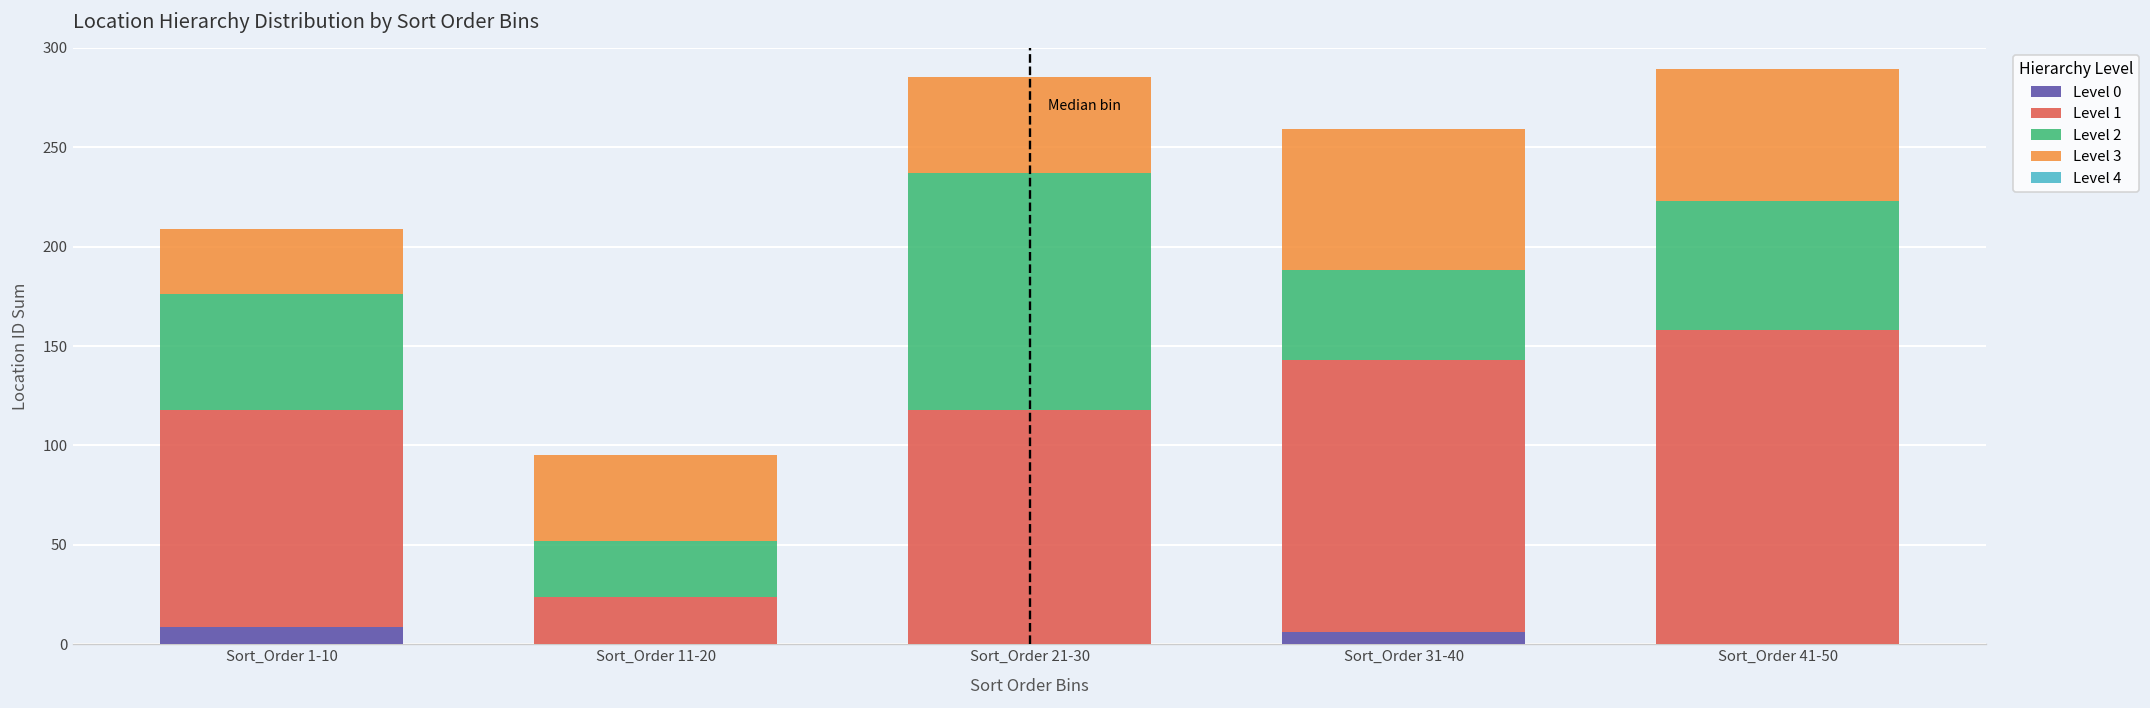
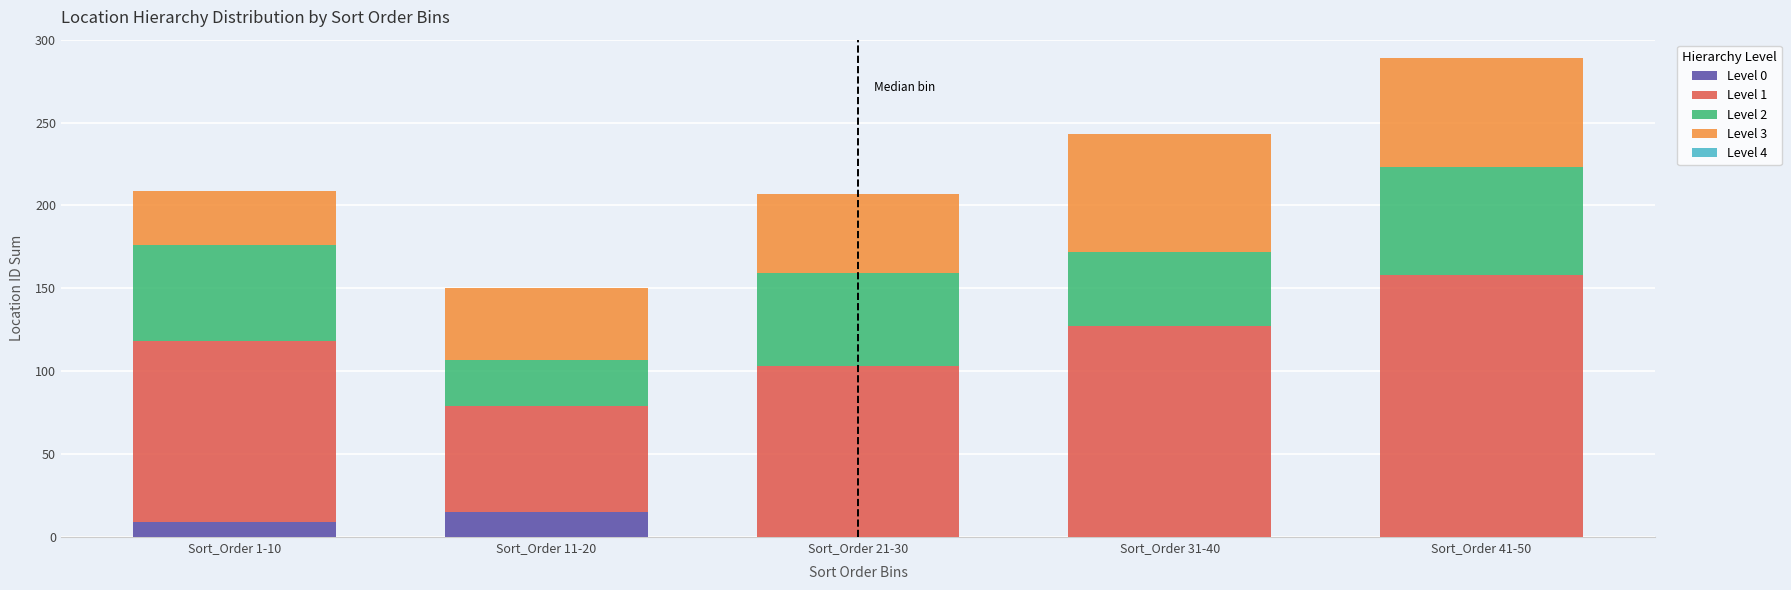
  {
    "Level 0": {
      "Sort_Order 1-10": 9,
-     "Sort_Order 11-20": 0,
+     "Sort_Order 11-20": 15,
      "Sort_Order 21-30": 0,
-     "Sort_Order 31-40": 6,
+     "Sort_Order 31-40": 0,
      "Sort_Order 41-50": 0
    },
    "Level 1": {
      "Sort_Order 1-10": 109,
-     "Sort_Order 11-20": 24,
-     "Sort_Order 21-30": 118,
-     "Sort_Order 31-40": 137,
+     "Sort_Order 11-20": 64,
+     "Sort_Order 21-30": 103,
+     "Sort_Order 31-40": 127,
      "Sort_Order 41-50": 158
    },
    "Level 2": {
      "Sort_Order 1-10": 58,
      "Sort_Order 11-20": 28,
-     "Sort_Order 21-30": 119,
+     "Sort_Order 21-30": 56,
      "Sort_Order 31-40": 45,
      "Sort_Order 41-50": 65
    }
  }
